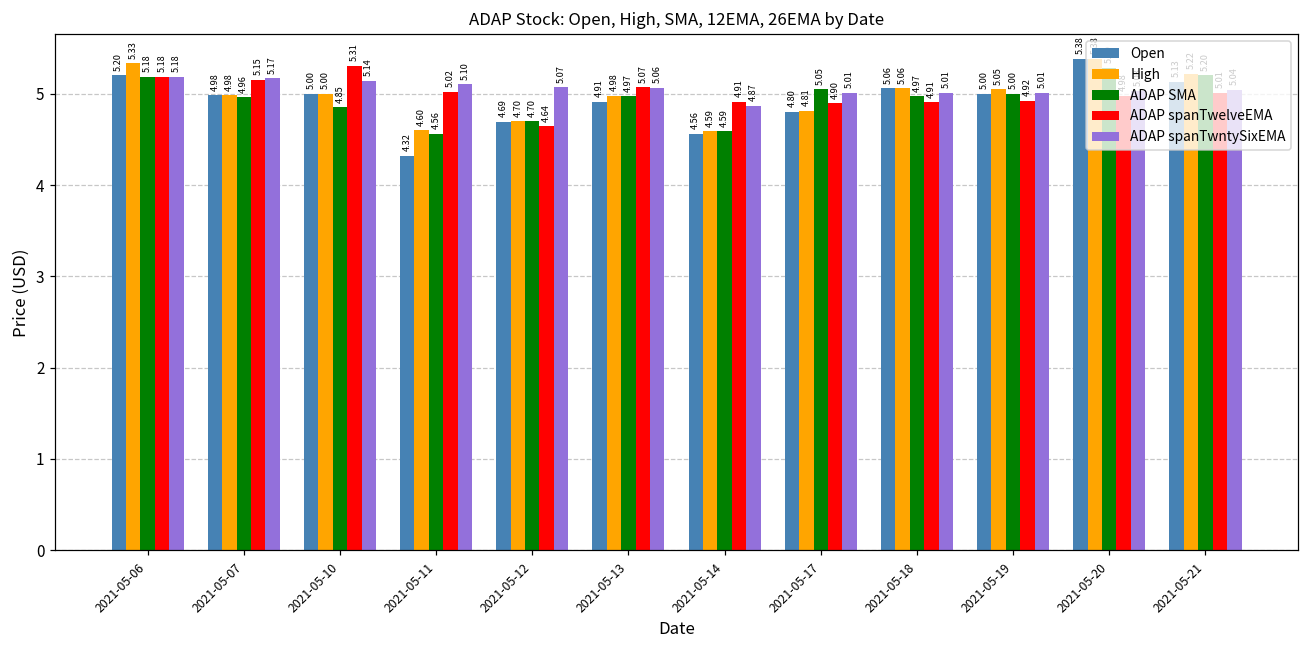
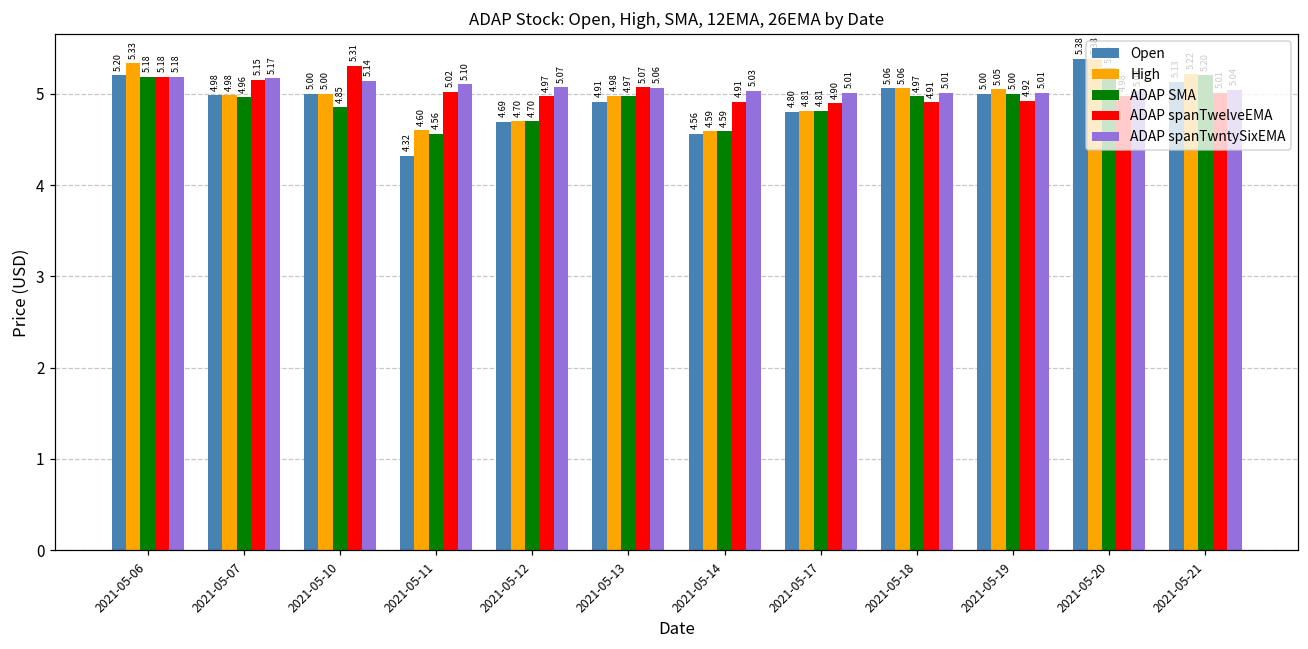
  {
    "Open": {
      "2021-05-06": 5.20,
      "2021-05-07": 4.98,
      "2021-05-10": 5.00,
      "2021-05-11": 4.32,
      "2021-05-12": 4.69,
      "2021-05-13": 4.91,
      "2021-05-14": 4.56,
      "2021-05-17": 4.80,
      "2021-05-18": 5.06,
      "2021-05-19": 5.00,
      "2021-05-20": 5.38
    },
    "High": {
      "2021-05-06": 5.33,
      "2021-05-07": 4.98,
      "2021-05-10": 5.00,
      "2021-05-11": 4.60,
      "2021-05-12": 4.70,
      "2021-05-13": 4.98,
      "2021-05-14": 4.59,
      "2021-05-17": 4.81,
      "2021-05-18": 5.06,
      "2021-05-19": 5.05
    },
    "ADAP SMA": {
      "2021-05-06": 5.18,
      "2021-05-07": 4.96,
      "2021-05-10": 4.85,
      "2021-05-11": 4.56,
      "2021-05-12": 4.70,
      "2021-05-13": 4.97,
      "2021-05-14": 4.59,
-     "2021-05-17": 5.05,
+     "2021-05-17": 4.81,
      "2021-05-18": 4.97,
      "2021-05-19": 5.00
    },
    "ADAP spanTwelveEMA": {
      "2021-05-06": 5.18,
      "2021-05-07": 5.15,
      "2021-05-10": 5.31,
      "2021-05-11": 5.02,
-     "2021-05-12": 4.64,
+     "2021-05-12": 4.97,
      "2021-05-13": 5.07,
      "2021-05-14": 4.91,
      "2021-05-17": 4.90,
      "2021-05-18": 4.91,
      "2021-05-19": 4.92
    },
    "ADAP spanTwntySixEMA": {
      "2021-05-06": 5.18,
      "2021-05-07": 5.17,
      "2021-05-10": 5.14,
      "2021-05-11": 5.10,
      "2021-05-12": 5.07,
      "2021-05-13": 5.06,
-     "2021-05-14": 4.87,
+     "2021-05-14": 5.03,
      "2021-05-17": 5.01,
      "2021-05-18": 5.01,
      "2021-05-19": 5.01
    }
  }
